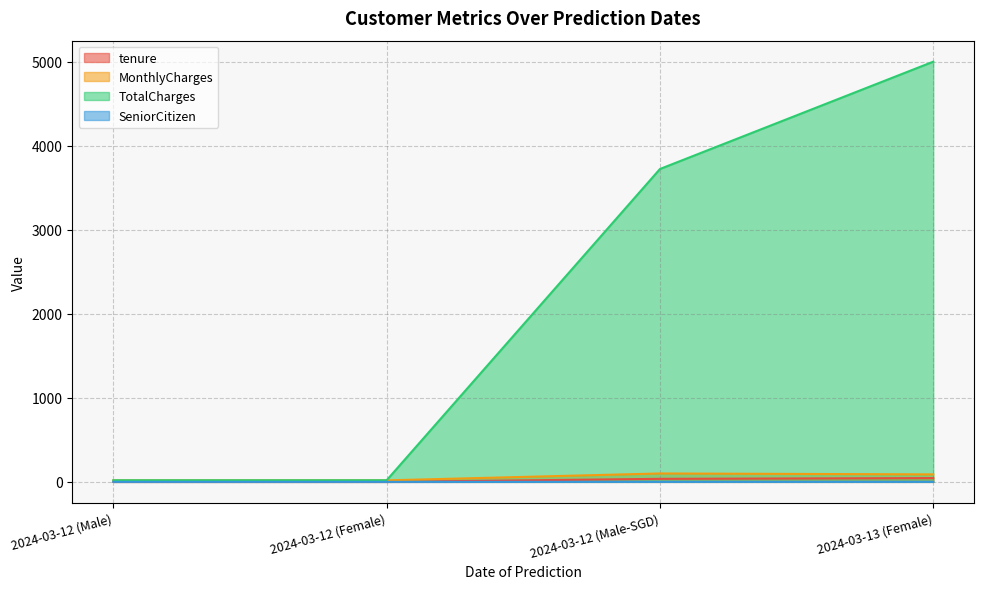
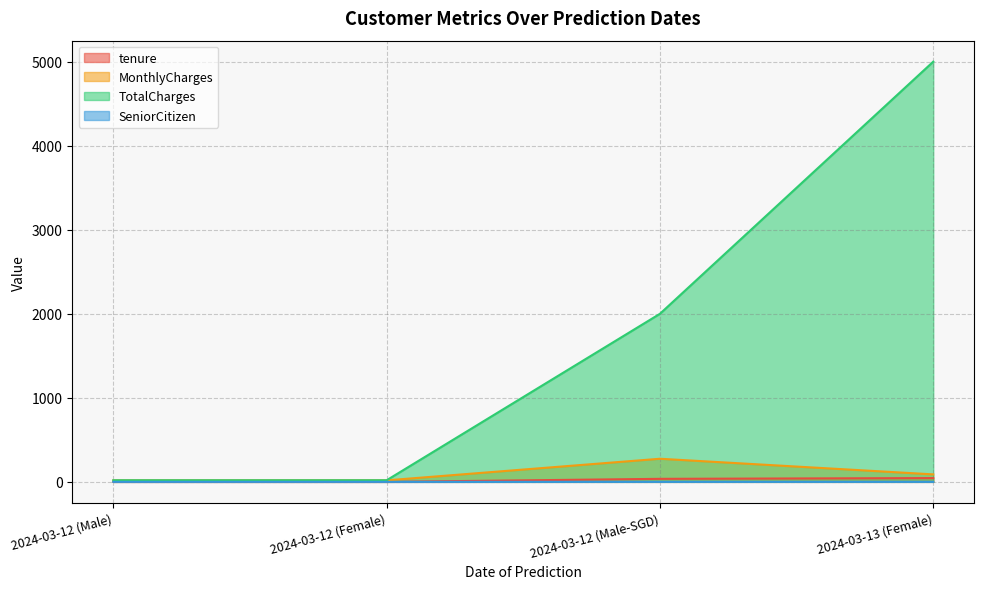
  {
    "tenure": {
      "2024-03-12 (Male-SGD)": 0,
      "2024-03-13 (Female)": 0
    },
    "MonthlyCharges": {
-     "2024-03-12 (Male-SGD)": 100,
+     "2024-03-12 (Male-SGD)": 300,
      "2024-03-13 (Female)": 100
    },
    "TotalCharges": {
-     "2024-03-12 (Male-SGD)": 3700,
+     "2024-03-12 (Male-SGD)": 2000,
      "2024-03-13 (Female)": 5000
    },
    "SeniorCitizen": {
      "2024-03-12 (Male-SGD)": 0,
      "2024-03-13 (Female)": 0
    }
  }
